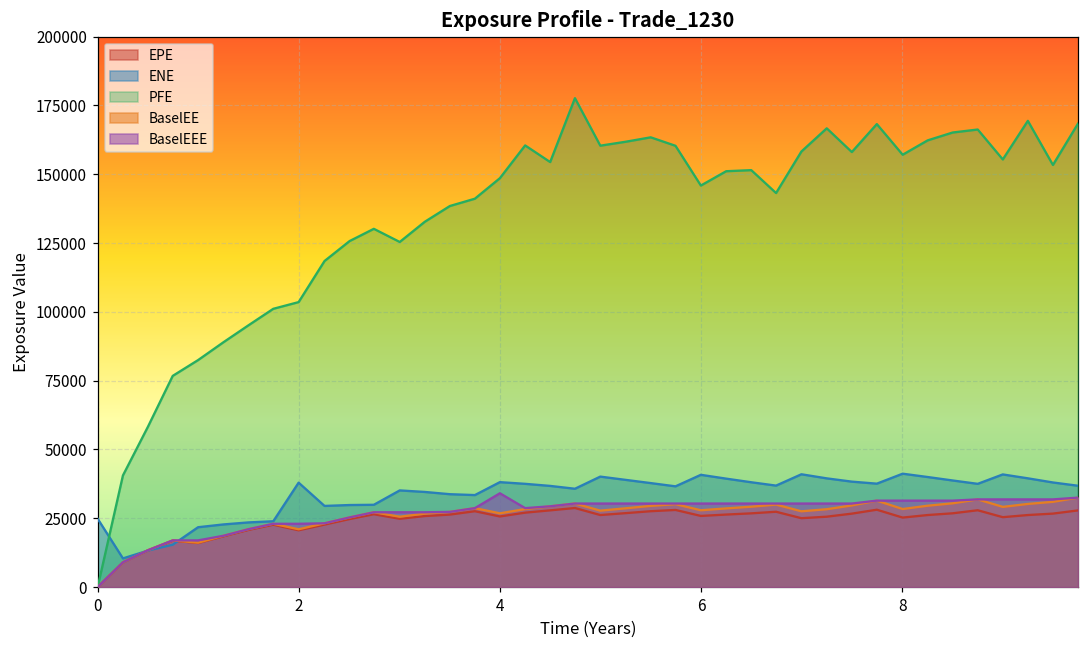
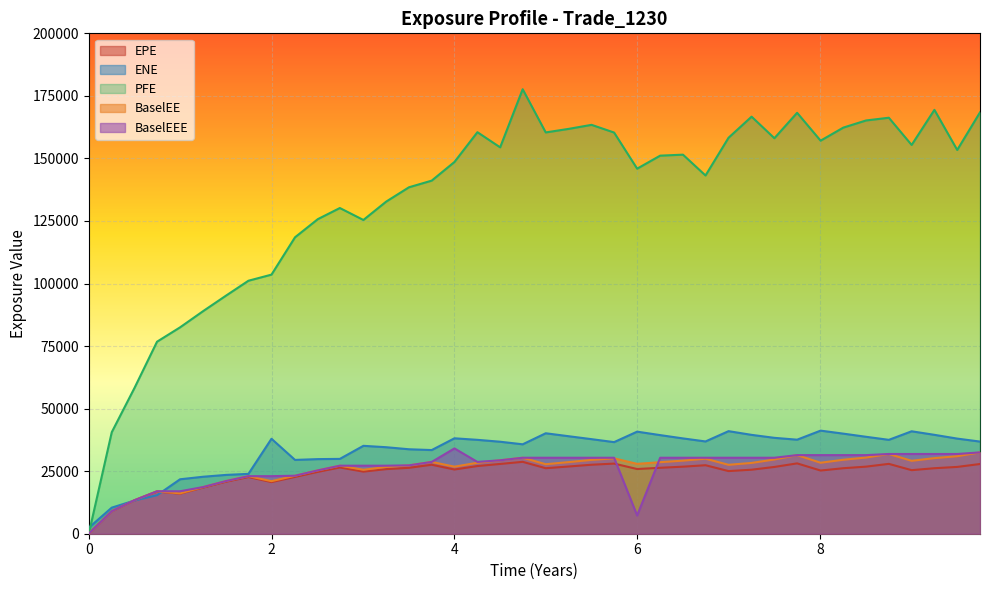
  {
    "ENE": {
-     "0": 25000,
+     "0": 2000,
      "2": 38000,
      "4": 38000,
      "6": 41000
    },
    "PFE": {
      "2": 104000,
      "4": 149000,
      "6": 146000
    },
    "BaselEEE": {
      "2": 23000,
      "4": 34000,
-     "6": 30000
+     "6": 7000
    }
  }
